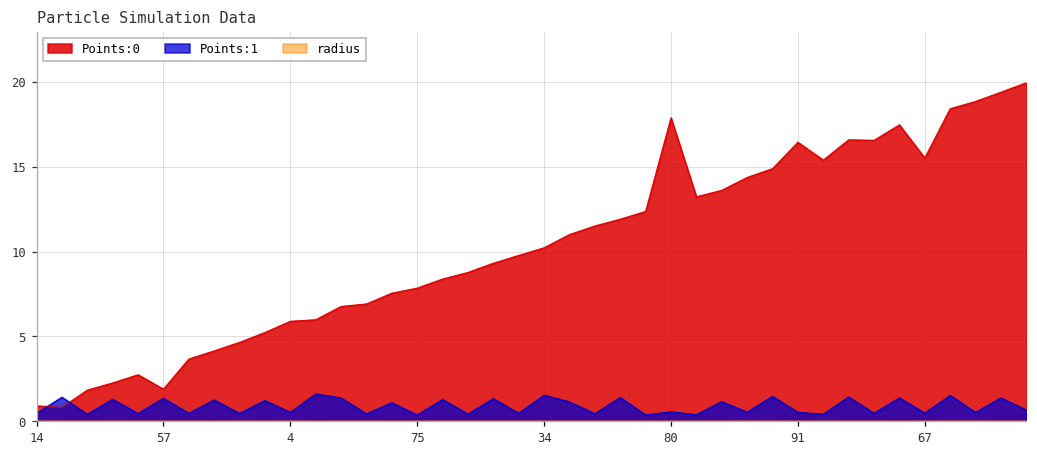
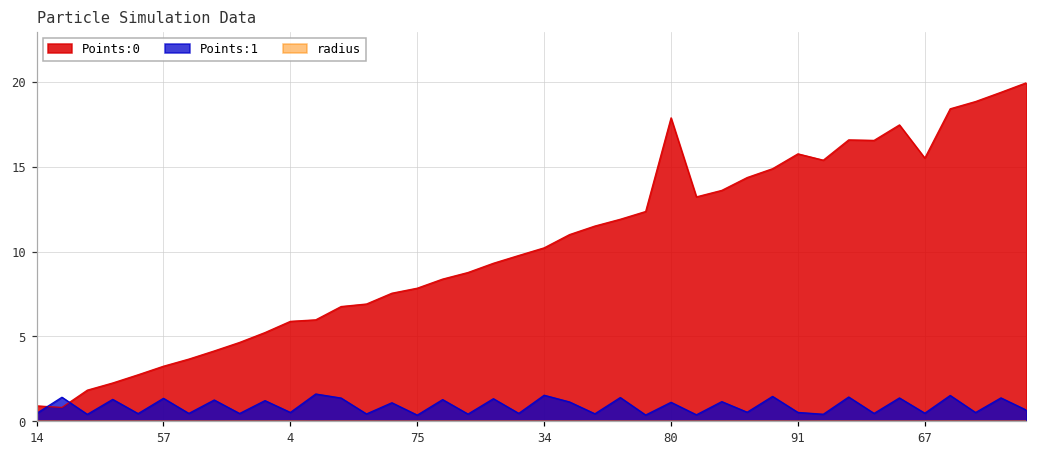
  {
    "Points:0": {
-     "57": 1.9,
+     "57": 3.2,
      "75": 7.8,
      "80": 17.9,
-     "91": 16.4,
+     "91": 15.8,
      "67": 15.5
    },
    "Points:1": {
      "57": 1.4,
      "75": 0.4,
-     "80": 0.6,
+     "80": 1.1,
      "91": 0.5,
      "67": 0.5
    },
    "radius": {
      "57": 0.0,
      "75": 0.0,
      "80": 0.0,
      "91": 0.0,
      "67": 0.0
    }
  }
